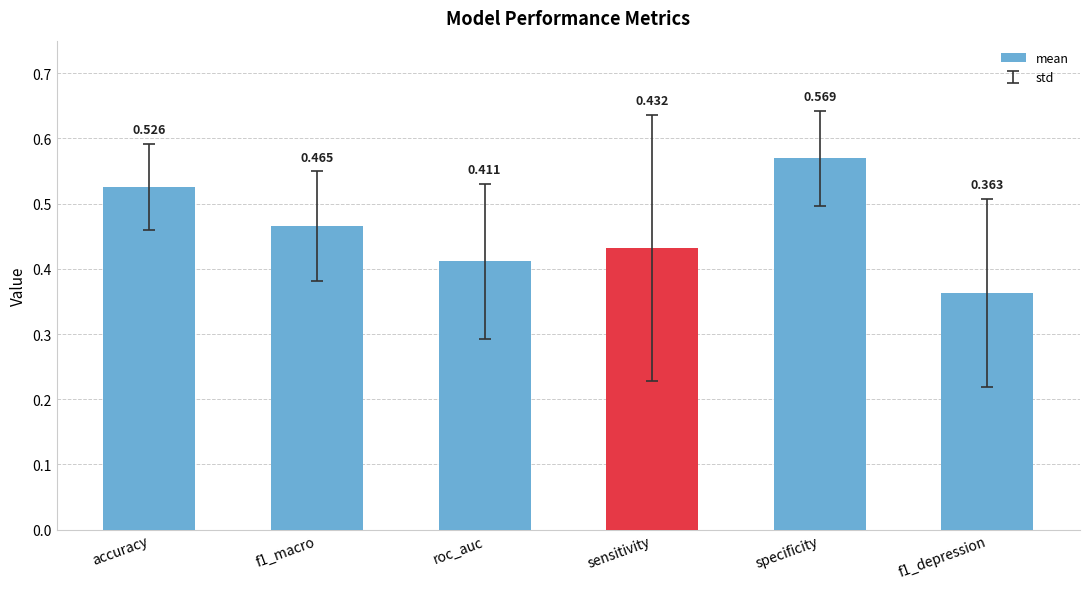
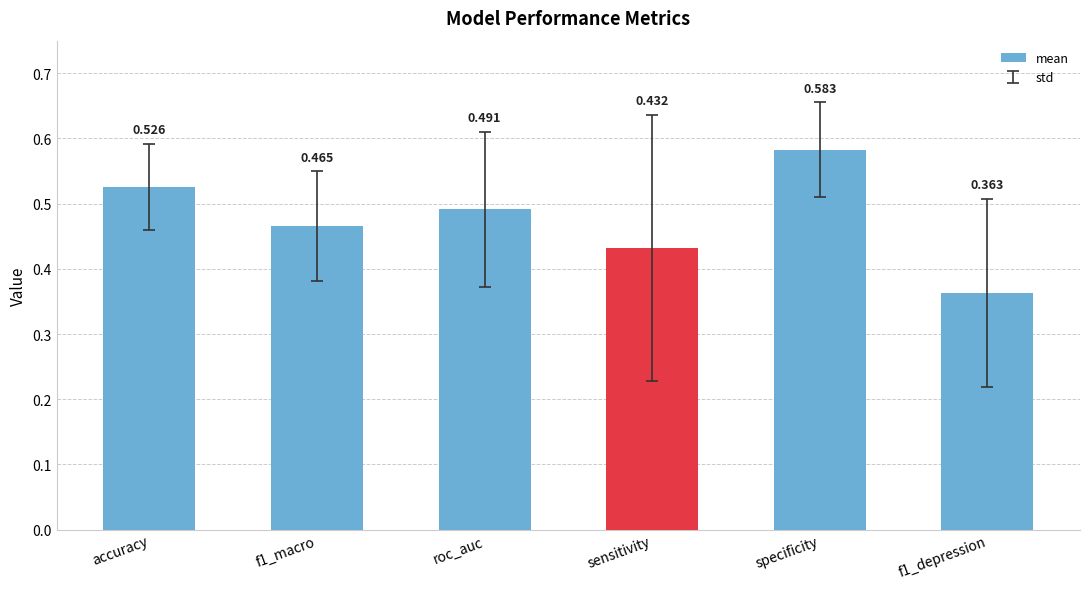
  {
    "mean": {
-     "roc_auc": 0.411,
-     "specificity": 0.569
+     "roc_auc": 0.491,
+     "specificity": 0.583
    }
  }
